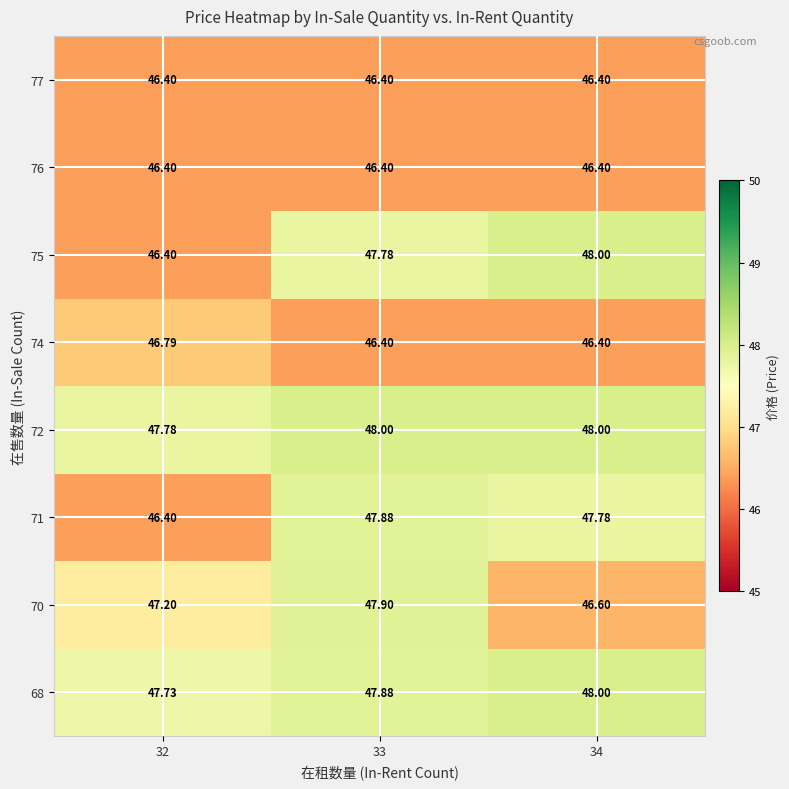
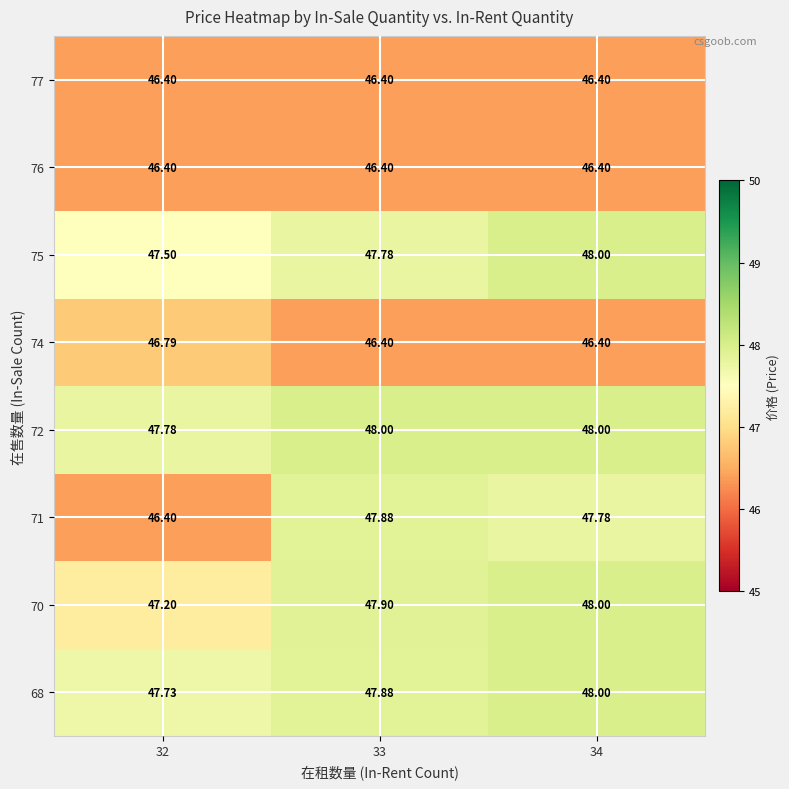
  {
    "77": {
      "32": 46.40,
      "33": 46.40,
      "34": 46.40
    },
    "76": {
      "32": 46.40,
      "33": 46.40,
      "34": 46.40
    },
    "75": {
-     "32": 46.40,
+     "32": 47.50,
      "33": 47.78,
      "34": 48.00
    },
    "74": {
      "32": 46.79,
      "33": 46.40,
      "34": 46.40
    },
    "72": {
      "32": 47.78,
      "33": 48.00,
      "34": 48.00
    },
    "71": {
      "32": 46.40,
      "33": 47.88,
      "34": 47.78
    },
    "70": {
      "32": 47.20,
      "33": 47.90,
-     "34": 46.60
+     "34": 48.00
    },
    "68": {
      "32": 47.73,
      "33": 47.88,
      "34": 48.00
    }
  }
